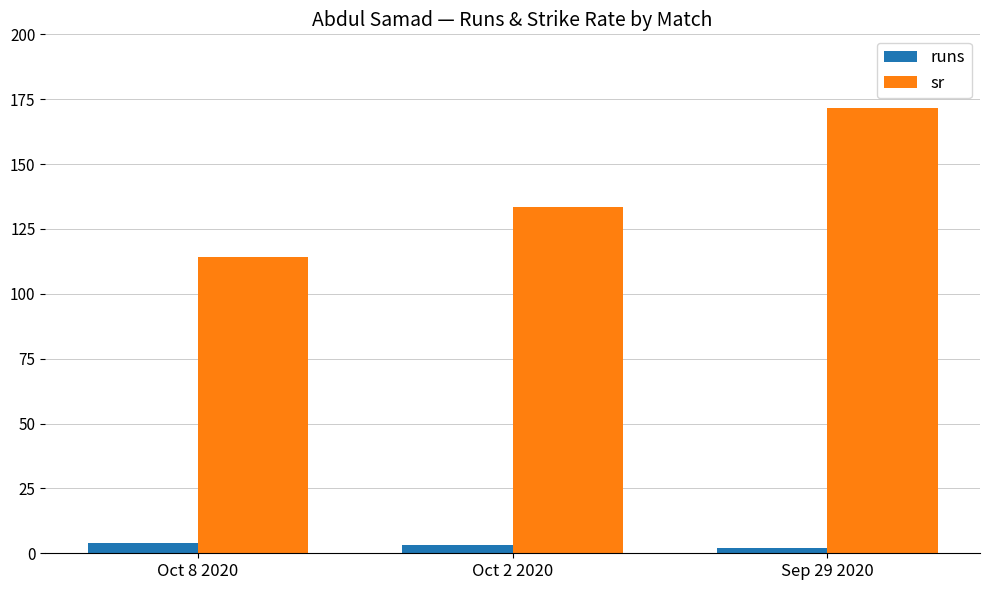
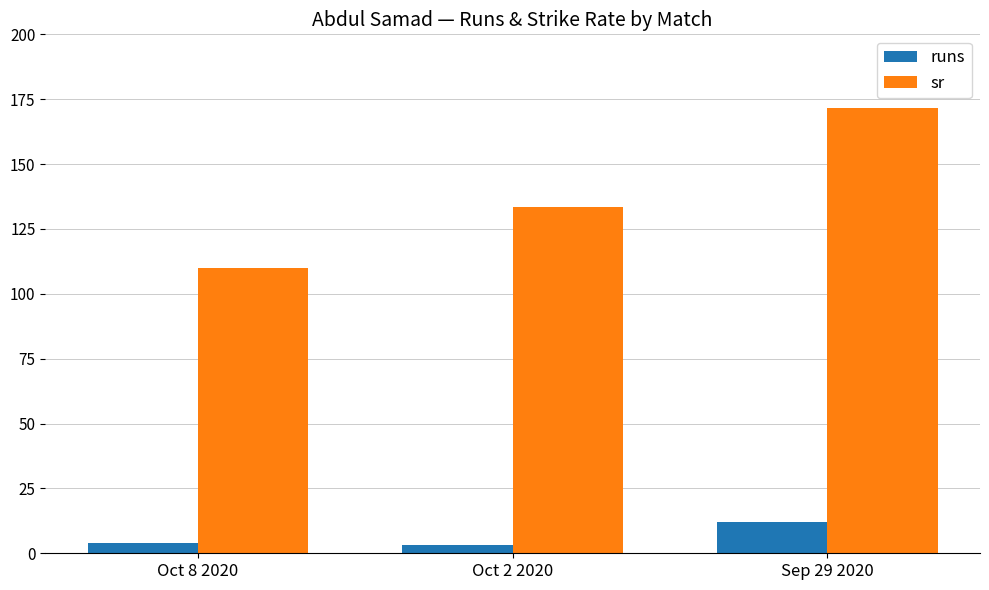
  {
    "runs": {
      "Oct 8 2020": 4,
      "Oct 2 2020": 3,
-     "Sep 29 2020": 2
+     "Sep 29 2020": 12
    },
    "sr": {
-     "Oct 8 2020": 114,
+     "Oct 8 2020": 110,
      "Oct 2 2020": 133,
      "Sep 29 2020": 171
    }
  }
